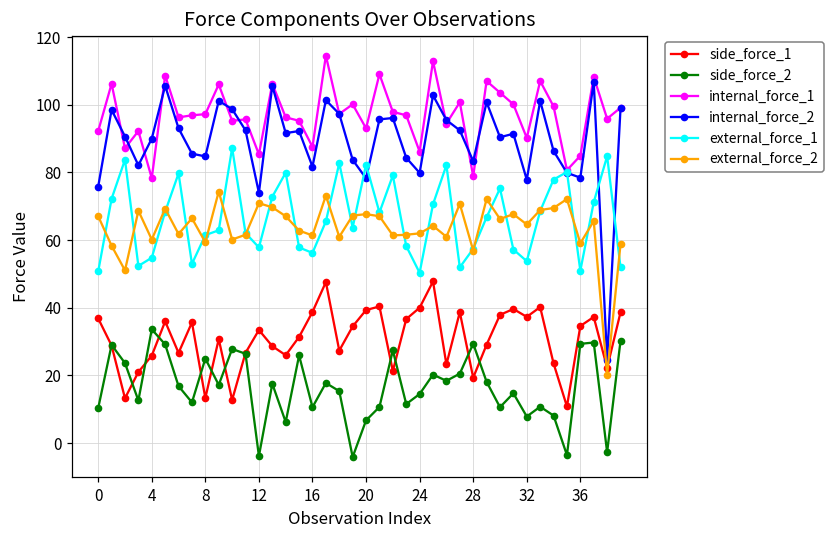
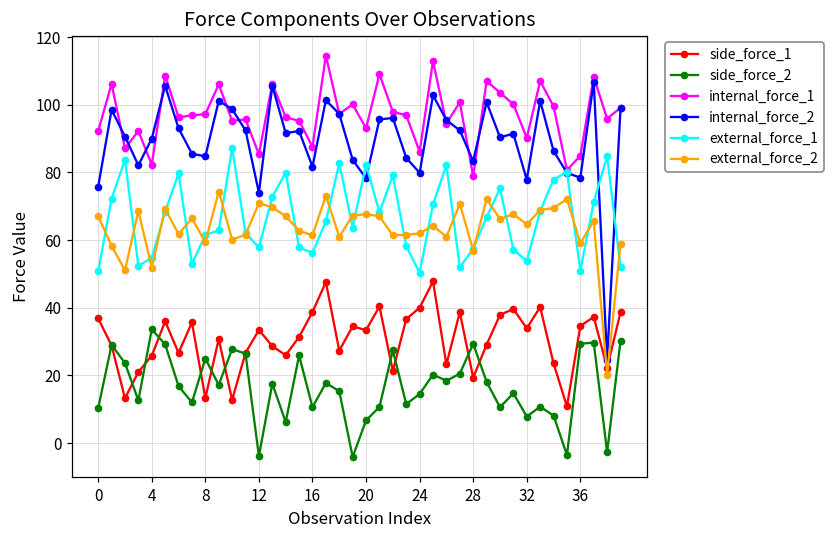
  {
    "side_force_1": {
      "0": 37,
      "4": 26,
      "8": 13,
      "12": 33,
      "16": 39,
-     "20": 39,
+     "20": 33,
      "24": 40,
      "28": 19,
-     "32": 37,
+     "32": 34,
      "36": 35
    },
    "side_force_2": {
      "0": 10,
      "4": 34,
      "8": 25,
      "12": -4,
      "16": 11,
      "20": 7,
      "24": 15,
      "28": 29,
      "32": 8,
      "36": 29
    },
    "internal_force_1": {
      "0": 92,
-     "4": 78,
+     "4": 82,
      "8": 97,
      "12": 85,
      "16": 88,
      "20": 93,
      "24": 86,
      "28": 79,
      "32": 90,
      "36": 85
    },
    "internal_force_2": {
      "0": 76,
      "4": 90,
      "8": 85,
      "12": 74,
      "16": 82,
      "20": 78,
      "24": 80,
      "28": 83,
      "32": 78,
      "36": 78
    },
    "external_force_1": {
      "0": 51,
      "4": 55,
      "8": 61,
      "12": 58,
      "16": 56,
      "20": 82,
      "24": 50,
      "32": 54,
      "36": 51
    },
    "external_force_2": {
      "0": 67,
-     "4": 60,
+     "4": 52,
      "8": 59,
      "12": 71,
      "16": 61,
      "20": 68,
      "24": 62,
      "32": 65,
      "36": 59
    }
  }
